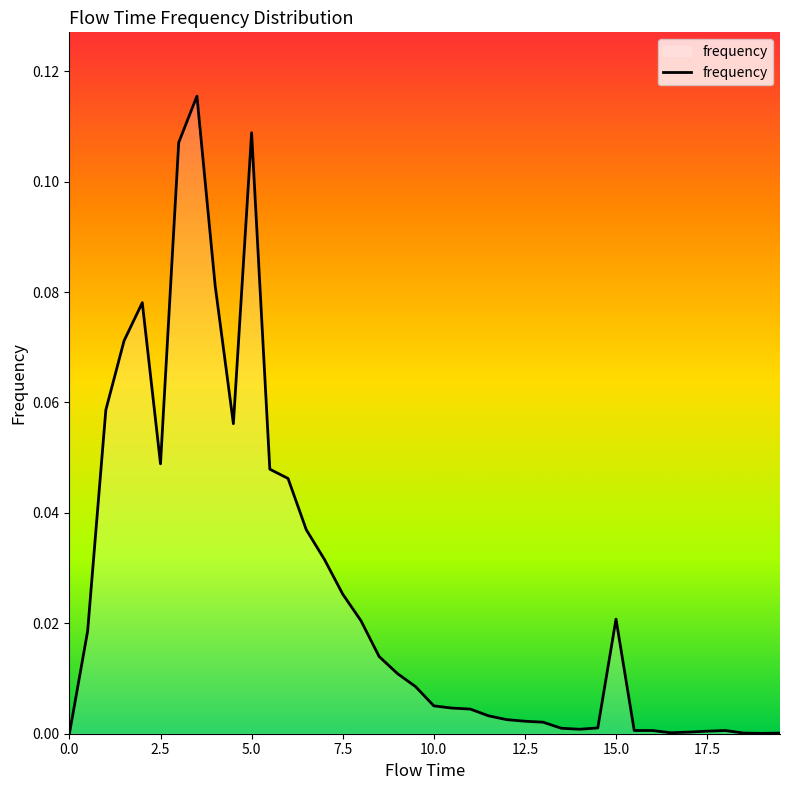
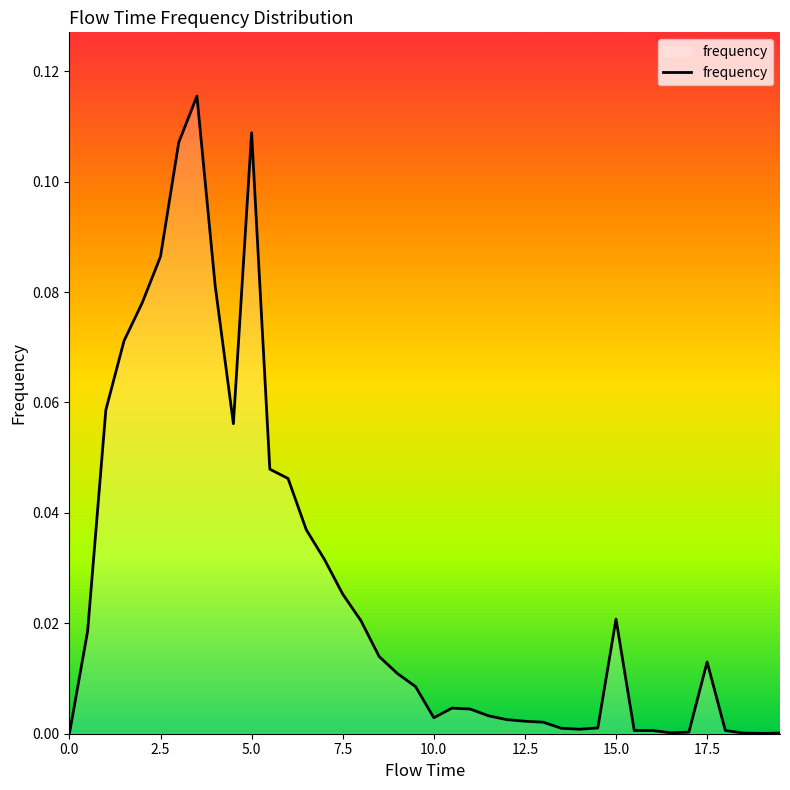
  {
    "0.0": 0.000,
-   "2.5": 0.049,
+   "2.5": 0.086,
    "5.0": 0.109,
    "7.5": 0.025,
-   "10.0": 0.005,
+   "10.0": 0.003,
    "12.5": 0.002,
    "15.0": 0.021,
-   "17.5": 0.000
+   "17.5": 0.013
  }
